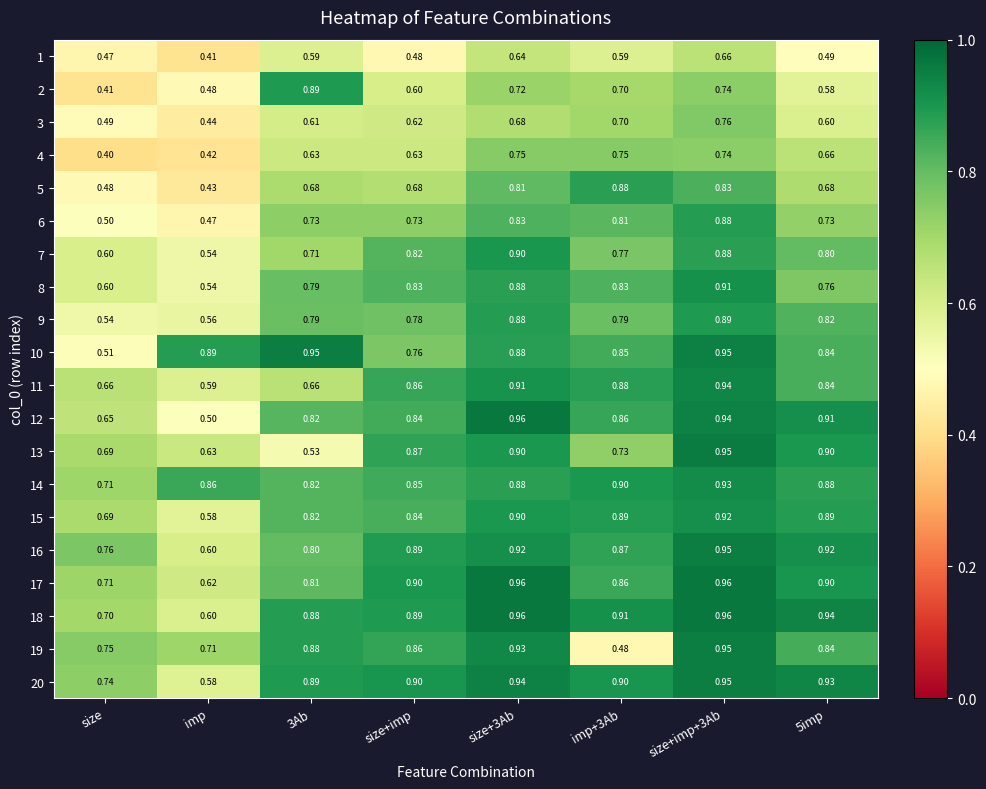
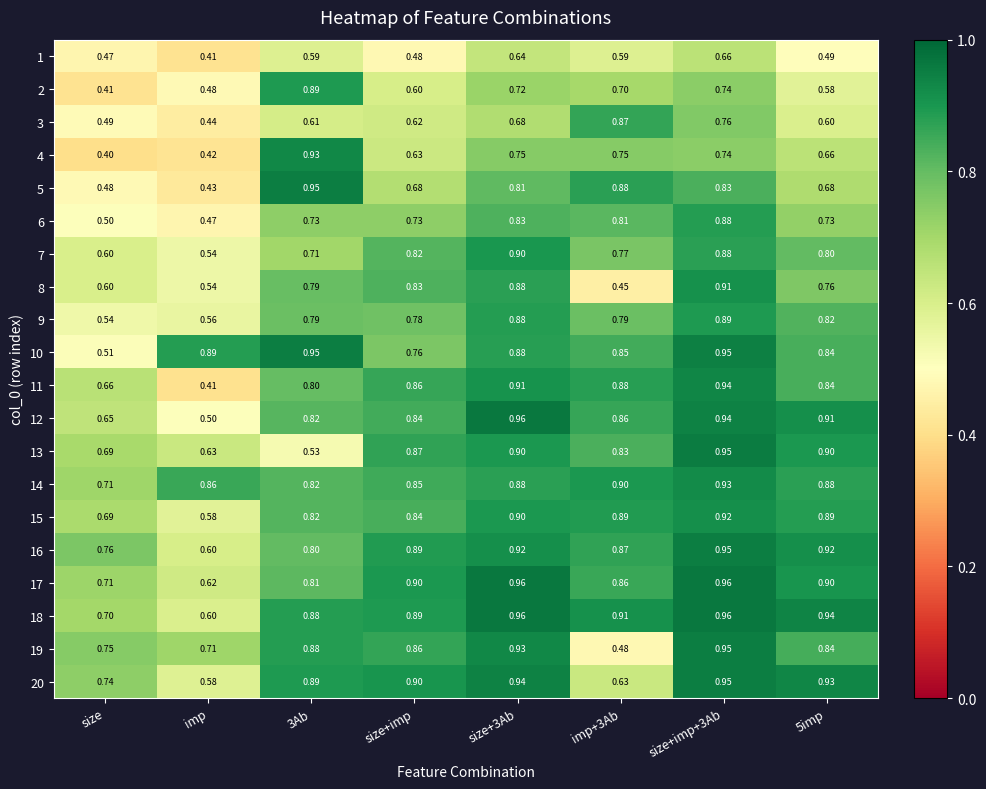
  {
    "1": {
      "size": 0.47,
      "imp": 0.41,
      "3Ab": 0.59,
      "size+imp": 0.48,
      "size+3Ab": 0.64,
      "imp+3Ab": 0.59,
      "size+imp+3Ab": 0.66,
      "5imp": 0.49
    },
    "2": {
      "size": 0.41,
      "imp": 0.48,
      "3Ab": 0.89,
      "size+imp": 0.60,
      "size+3Ab": 0.72,
      "imp+3Ab": 0.70,
      "size+imp+3Ab": 0.74,
      "5imp": 0.58
    },
    "3": {
      "size": 0.49,
      "imp": 0.44,
      "3Ab": 0.61,
      "size+imp": 0.62,
      "size+3Ab": 0.68,
-     "imp+3Ab": 0.70,
+     "imp+3Ab": 0.87,
      "size+imp+3Ab": 0.76,
      "5imp": 0.60
    },
    "4": {
      "size": 0.40,
      "imp": 0.42,
-     "3Ab": 0.63,
+     "3Ab": 0.93,
      "size+imp": 0.63,
      "size+3Ab": 0.75,
      "imp+3Ab": 0.75,
      "size+imp+3Ab": 0.74,
      "5imp": 0.66
    },
    "5": {
      "size": 0.48,
      "imp": 0.43,
-     "3Ab": 0.68,
+     "3Ab": 0.95,
      "size+imp": 0.68,
      "size+3Ab": 0.81,
      "imp+3Ab": 0.88,
      "size+imp+3Ab": 0.83,
      "5imp": 0.68
    },
    "6": {
      "size": 0.50,
      "imp": 0.47,
      "3Ab": 0.73,
      "size+imp": 0.73,
      "size+3Ab": 0.83,
      "imp+3Ab": 0.81,
      "size+imp+3Ab": 0.88,
      "5imp": 0.73
    },
    "7": {
      "size": 0.60,
      "imp": 0.54,
      "3Ab": 0.71,
      "size+imp": 0.82,
      "size+3Ab": 0.90,
      "imp+3Ab": 0.77,
      "size+imp+3Ab": 0.88,
      "5imp": 0.80
    },
    "8": {
      "size": 0.60,
      "imp": 0.54,
      "3Ab": 0.79,
      "size+imp": 0.83,
      "size+3Ab": 0.88,
-     "imp+3Ab": 0.83,
+     "imp+3Ab": 0.45,
      "size+imp+3Ab": 0.91,
      "5imp": 0.76
    },
    "9": {
      "size": 0.54,
      "imp": 0.56,
      "3Ab": 0.79,
      "size+imp": 0.78,
      "size+3Ab": 0.88,
      "imp+3Ab": 0.79,
      "size+imp+3Ab": 0.89,
      "5imp": 0.82
    },
    "10": {
      "size": 0.51,
      "imp": 0.89,
      "3Ab": 0.95,
      "size+imp": 0.76,
      "size+3Ab": 0.88,
      "imp+3Ab": 0.85,
      "size+imp+3Ab": 0.95,
      "5imp": 0.84
    },
    "11": {
      "size": 0.66,
-     "imp": 0.59,
-     "3Ab": 0.66,
+     "imp": 0.41,
+     "3Ab": 0.80,
      "size+imp": 0.86,
      "size+3Ab": 0.91,
      "imp+3Ab": 0.88,
      "size+imp+3Ab": 0.94,
      "5imp": 0.84
    },
    "12": {
      "size": 0.65,
      "imp": 0.50,
      "3Ab": 0.82,
      "size+imp": 0.84,
      "size+3Ab": 0.96,
      "imp+3Ab": 0.86,
      "size+imp+3Ab": 0.94,
      "5imp": 0.91
    },
    "13": {
      "size": 0.69,
      "imp": 0.63,
      "3Ab": 0.53,
      "size+imp": 0.87,
      "size+3Ab": 0.90,
-     "imp+3Ab": 0.73,
+     "imp+3Ab": 0.83,
      "size+imp+3Ab": 0.95,
      "5imp": 0.90
    },
    "14": {
      "size": 0.71,
      "imp": 0.86,
      "3Ab": 0.82,
      "size+imp": 0.85,
      "size+3Ab": 0.88,
      "imp+3Ab": 0.90,
      "size+imp+3Ab": 0.93,
      "5imp": 0.88
    },
    "15": {
      "size": 0.69,
      "imp": 0.58,
      "3Ab": 0.82,
      "size+imp": 0.84,
      "size+3Ab": 0.90,
      "imp+3Ab": 0.89,
      "size+imp+3Ab": 0.92,
      "5imp": 0.89
    },
    "16": {
      "size": 0.76,
      "imp": 0.60,
      "3Ab": 0.80,
      "size+imp": 0.89,
      "size+3Ab": 0.92,
      "imp+3Ab": 0.87,
      "size+imp+3Ab": 0.95,
      "5imp": 0.92
    },
    "17": {
      "size": 0.71,
      "imp": 0.62,
      "3Ab": 0.81,
      "size+imp": 0.90,
      "size+3Ab": 0.96,
      "imp+3Ab": 0.86,
      "size+imp+3Ab": 0.96,
      "5imp": 0.90
    },
    "18": {
      "size": 0.70,
      "imp": 0.60,
      "3Ab": 0.88,
      "size+imp": 0.89,
      "size+3Ab": 0.96,
      "imp+3Ab": 0.91,
      "size+imp+3Ab": 0.96,
      "5imp": 0.94
    },
    "19": {
      "size": 0.75,
      "imp": 0.71,
      "3Ab": 0.88,
      "size+imp": 0.86,
      "size+3Ab": 0.93,
      "imp+3Ab": 0.48,
      "size+imp+3Ab": 0.95,
      "5imp": 0.84
    },
    "20": {
      "size": 0.74,
      "imp": 0.58,
      "3Ab": 0.89,
      "size+imp": 0.90,
      "size+3Ab": 0.94,
-     "imp+3Ab": 0.90,
+     "imp+3Ab": 0.63,
      "size+imp+3Ab": 0.95,
      "5imp": 0.93
    }
  }
